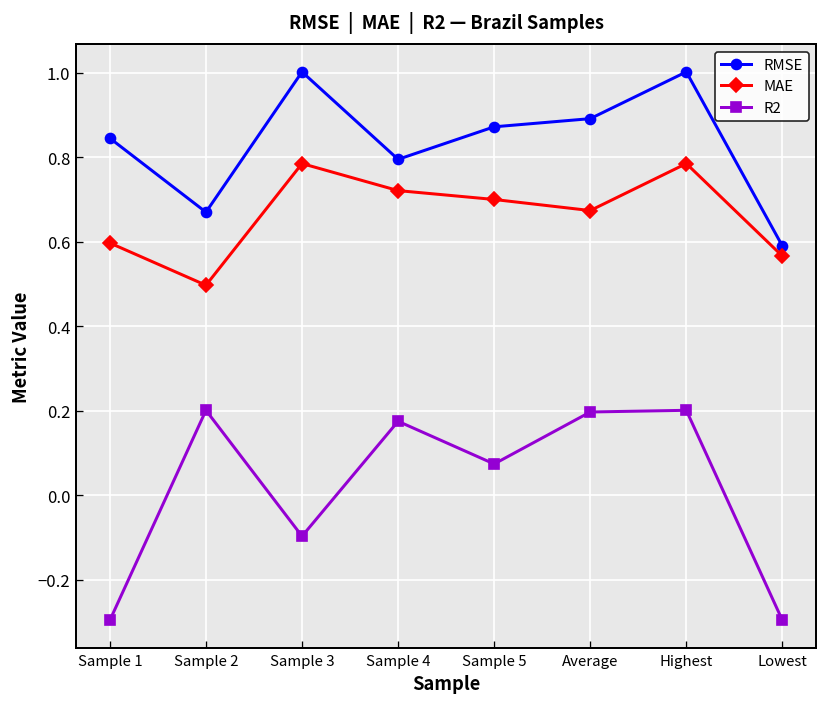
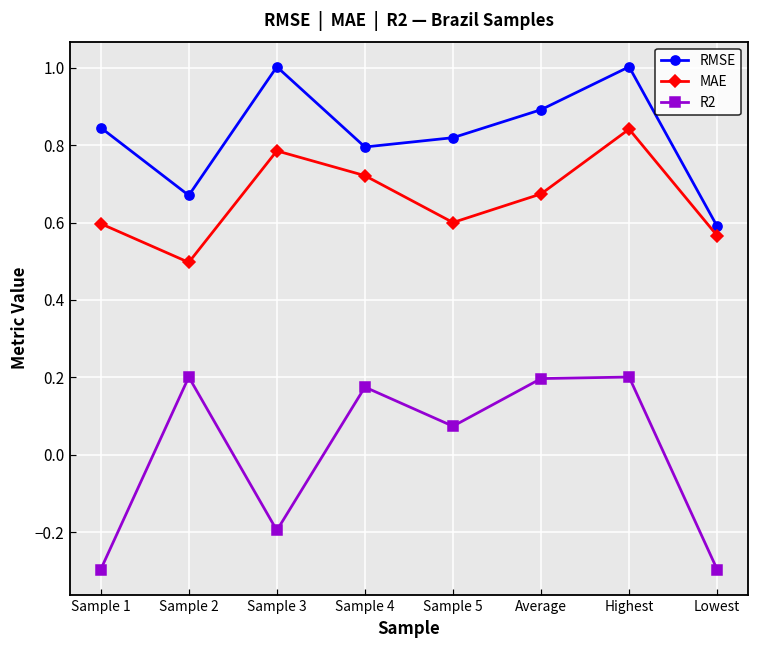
  {
    "RMSE": {
      "Sample 1": 0.85,
      "Sample 2": 0.67,
      "Sample 3": 1.00,
      "Sample 4": 0.80,
-     "Sample 5": 0.87,
+     "Sample 5": 0.82,
      "Average": 0.89,
      "Highest": 1.00,
      "Lowest": 0.59
    },
    "MAE": {
      "Sample 1": 0.60,
      "Sample 2": 0.50,
      "Sample 3": 0.79,
      "Sample 4": 0.72,
-     "Sample 5": 0.7,
+     "Sample 5": 0.6,
      "Average": 0.67,
-     "Highest": 0.79,
+     "Highest": 0.84,
      "Lowest": 0.57
    },
    "R2": {
      "Sample 1": -0.30,
      "Sample 2": 0.20,
-     "Sample 3": -0.10,
+     "Sample 3": -0.20,
      "Sample 4": 0.18,
      "Sample 5": 0.07,
      "Average": 0.20,
      "Highest": 0.20,
      "Lowest": -0.30
    }
  }
